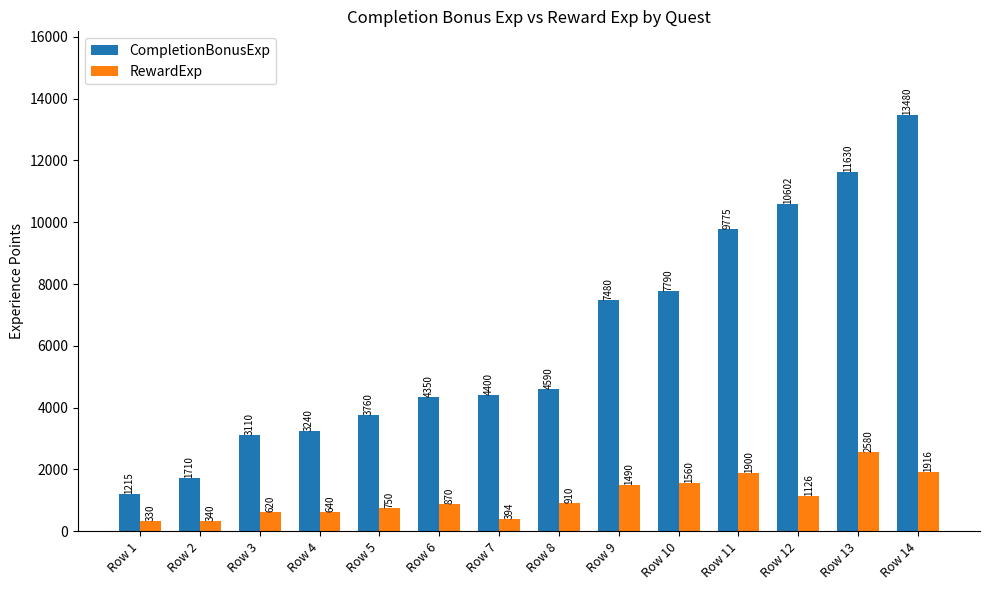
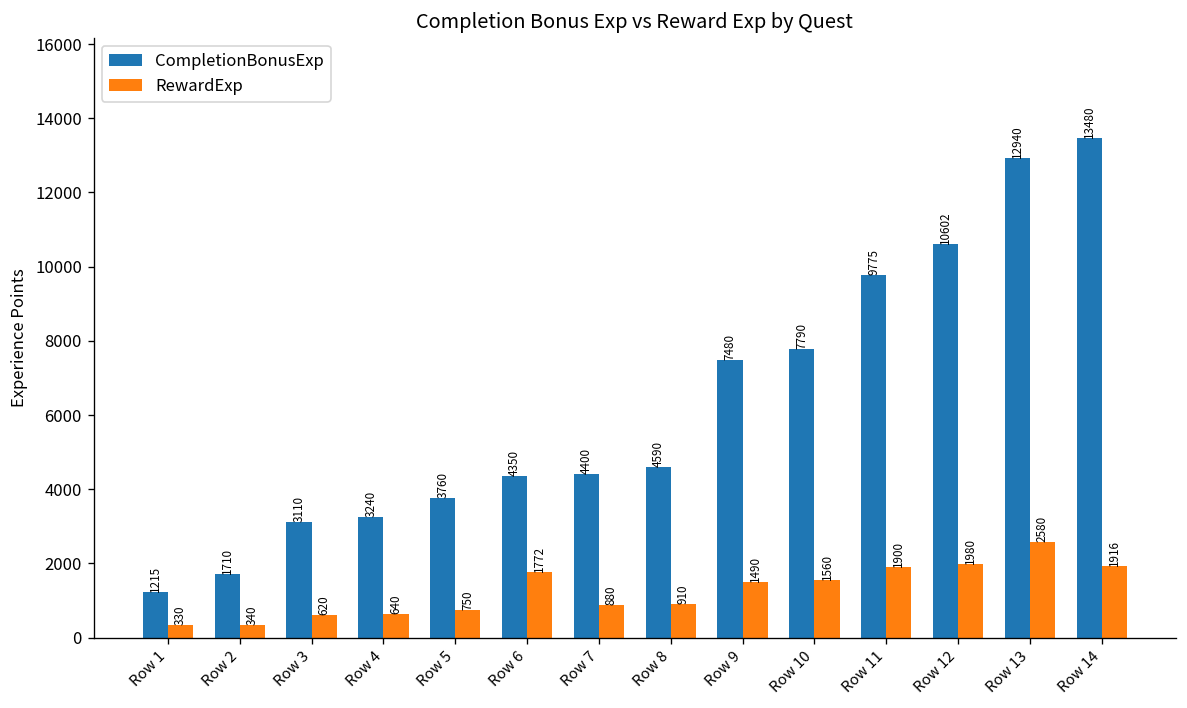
  {
    "CompletionBonusExp": {
      "Row 1": 1215,
      "Row 2": 1710,
      "Row 3": 3110,
      "Row 4": 3240,
      "Row 5": 3760,
      "Row 6": 4350,
      "Row 7": 4400,
      "Row 8": 4590,
      "Row 9": 7480,
      "Row 10": 7790,
      "Row 11": 9775,
      "Row 12": 10602,
-     "Row 13": 11630,
+     "Row 13": 12940,
      "Row 14": 13480
    },
    "RewardExp": {
      "Row 1": 330,
      "Row 2": 340,
      "Row 3": 620,
      "Row 4": 640,
      "Row 5": 750,
-     "Row 6": 870,
-     "Row 7": 394,
+     "Row 6": 1772,
+     "Row 7": 880,
      "Row 8": 910,
      "Row 9": 1490,
      "Row 10": 1560,
      "Row 11": 1900,
-     "Row 12": 1126,
+     "Row 12": 1980,
      "Row 13": 2580,
      "Row 14": 1916
    }
  }
